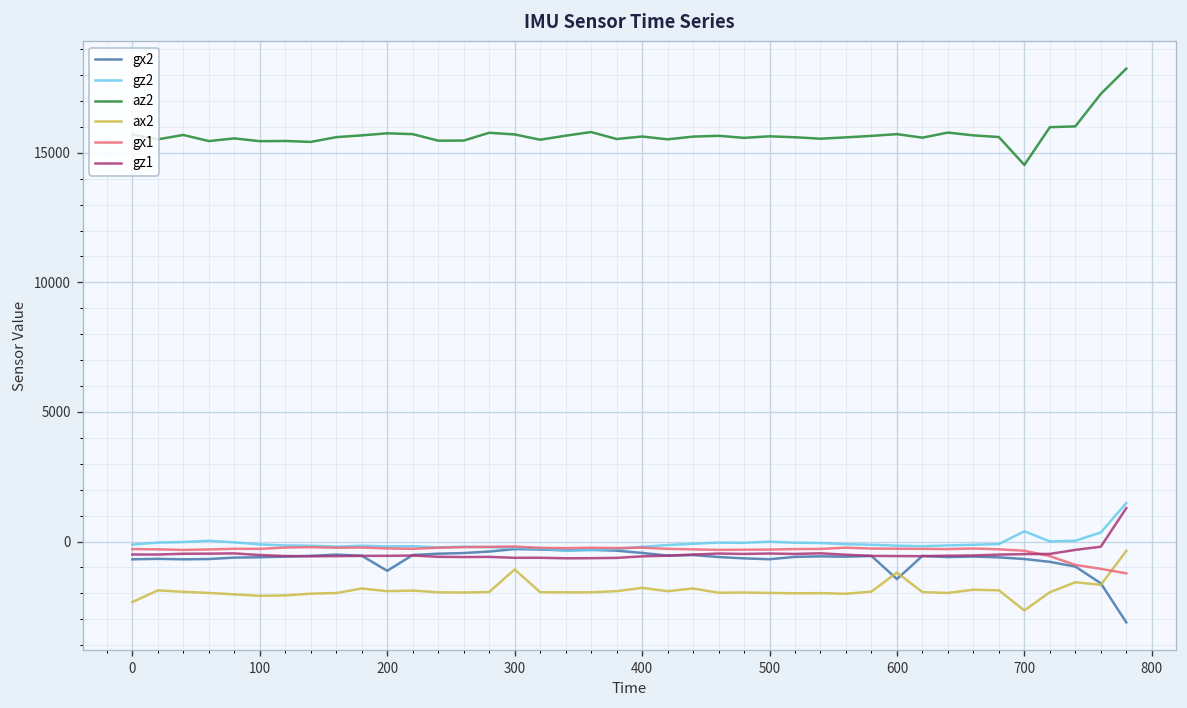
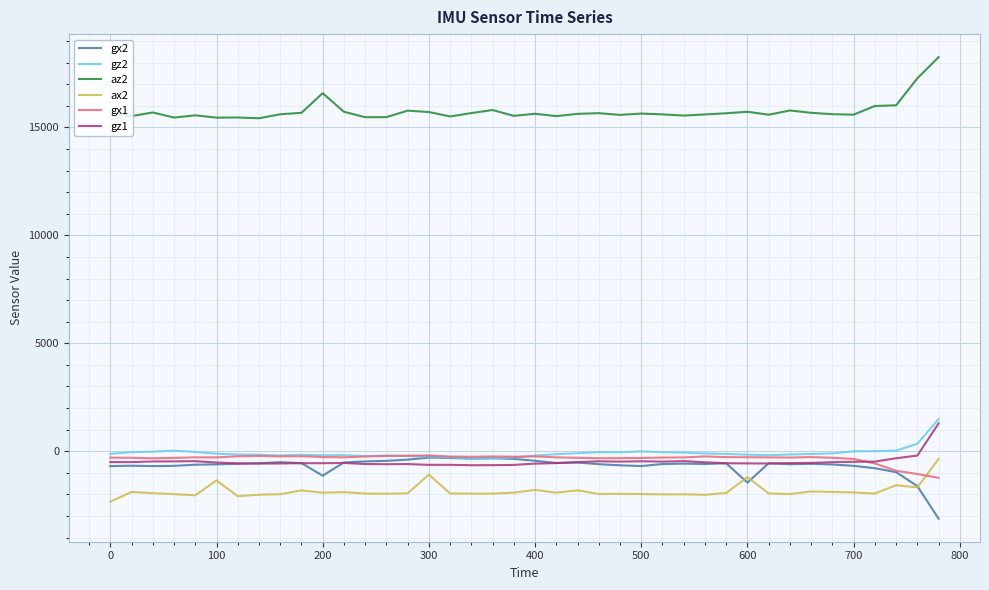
  {
    "gx2": {
      "0": -700,
      "200": -1100,
      "400": -400,
      "500": -700,
      "600": -1500,
      "700": -700
    },
    "gz2": {
      "0": -100,
      "100": -100,
      "500": 0,
      "600": -200,
-     "700": 400
+     "700": 0
    },
    "az2": {
      "100": 15400,
-     "200": 15800,
+     "200": 16600,
      "300": 15700,
      "400": 15600,
      "500": 15600,
      "600": 15700,
-     "700": 14500
+     "700": 15600
    },
    "ax2": {
      "0": -2300,
-     "100": -2100,
+     "100": -1400,
      "200": -1900,
      "300": -1100,
      "400": -1800,
      "500": -2000,
      "600": -1200,
-     "700": -2700
+     "700": -1900
    },
    "gx1": {
      "0": -300,
      "100": -300,
      "500": -300,
      "600": -300,
      "700": -400
    },
    "gz1": {
      "0": -500,
      "200": -600,
      "300": -600,
      "400": -600,
      "500": -500,
      "600": -600,
      "700": -500
    }
  }
